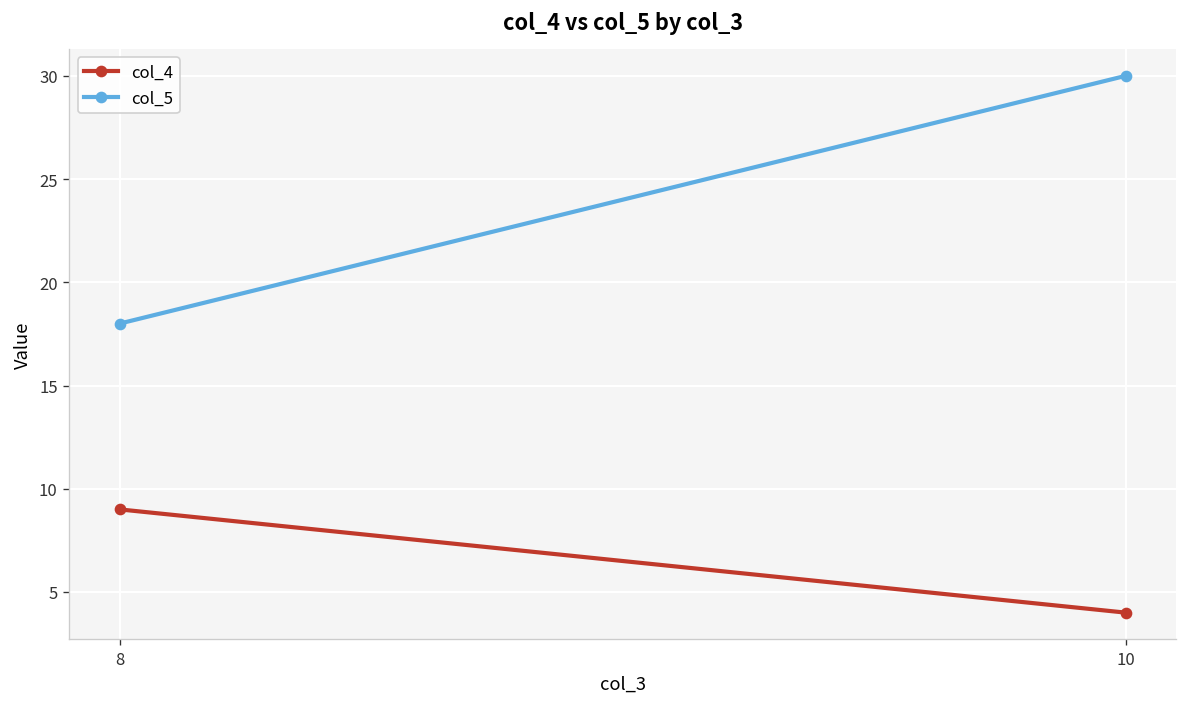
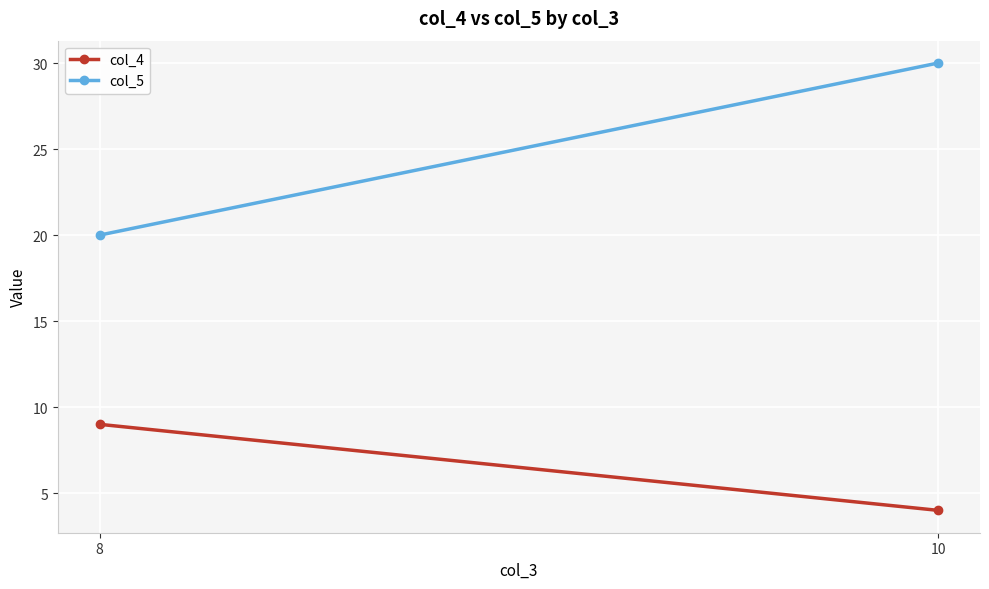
  {
    "col_4": {
      "8": 9,
      "10": 4
    },
    "col_5": {
-     "8": 18,
+     "8": 20,
      "10": 30
    }
  }
